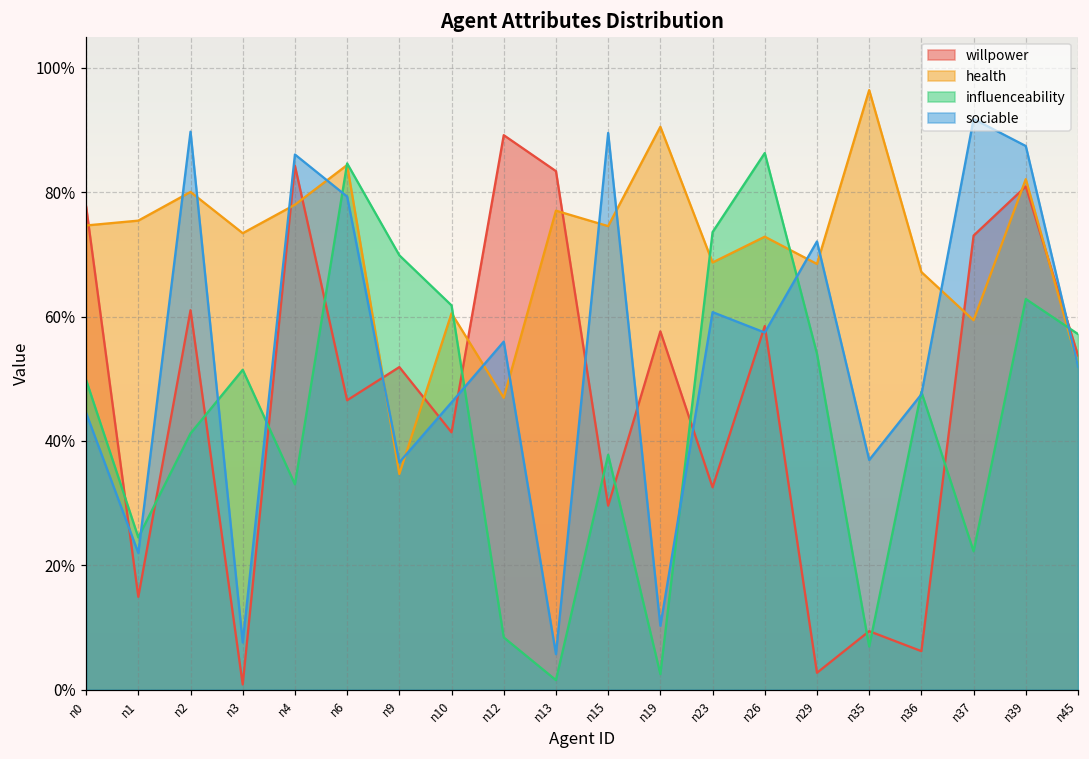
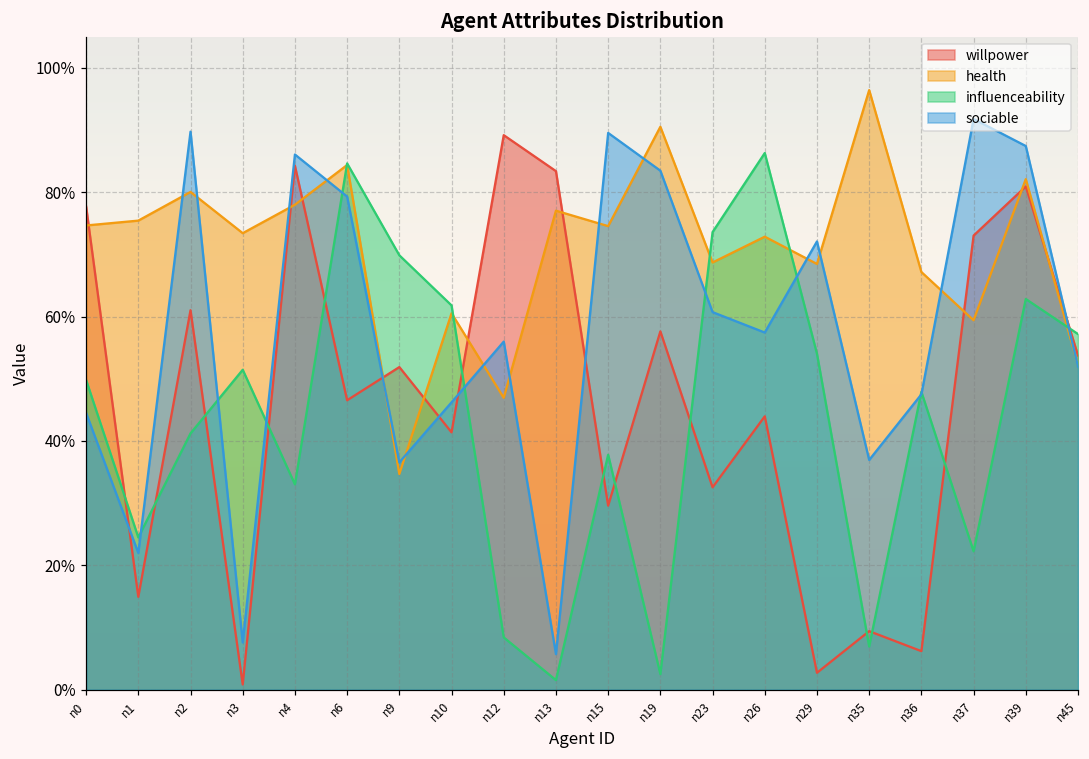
  {
    "willpower": {
      "n0": "78%",
      "n1": "15%",
      "n2": "61%",
      "n3": "1%",
      "n4": "84%",
      "n6": "47%",
      "n9": "52%",
      "n10": "41%",
      "n12": "89%",
      "n13": "83%",
      "n15": "30%",
      "n19": "58%",
      "n23": "33%",
-     "n26": "58%",
+     "n26": "44%",
      "n29": "3%",
      "n35": "9%",
      "n36": "6%",
      "n37": "73%",
      "n39": "81%",
      "n45": "54%"
    },
    "health": {
      "n0": "75%",
      "n1": "75%",
      "n2": "80%",
      "n3": "73%",
      "n4": "78%",
      "n9": "35%",
      "n10": "61%",
      "n12": "47%",
      "n13": "77%",
      "n15": "75%",
      "n19": "91%",
      "n23": "69%",
      "n26": "73%",
      "n29": "68%",
      "n35": "96%",
      "n36": "67%",
      "n37": "59%",
      "n39": "82%"
    },
    "influenceability": {
      "n0": "50%",
      "n1": "24%",
      "n2": "41%",
      "n3": "51%",
      "n4": "33%",
      "n9": "70%",
      "n10": "62%",
      "n12": "8%",
      "n13": "2%",
      "n15": "38%",
      "n19": "3%",
      "n23": "74%",
      "n26": "86%",
      "n29": "54%",
      "n35": "7%",
      "n37": "22%",
      "n39": "63%",
      "n45": "57%"
    },
    "sociable": {
      "n0": "45%",
      "n1": "22%",
      "n2": "90%",
      "n3": "8%",
      "n4": "86%",
      "n6": "79%",
      "n9": "37%",
      "n10": "46%",
      "n12": "56%",
      "n13": "6%",
      "n15": "90%",
-     "n19": "10%",
+     "n19": "83%",
      "n23": "61%",
      "n26": "57%",
      "n29": "72%",
      "n35": "37%",
      "n39": "87%"
    }
  }
